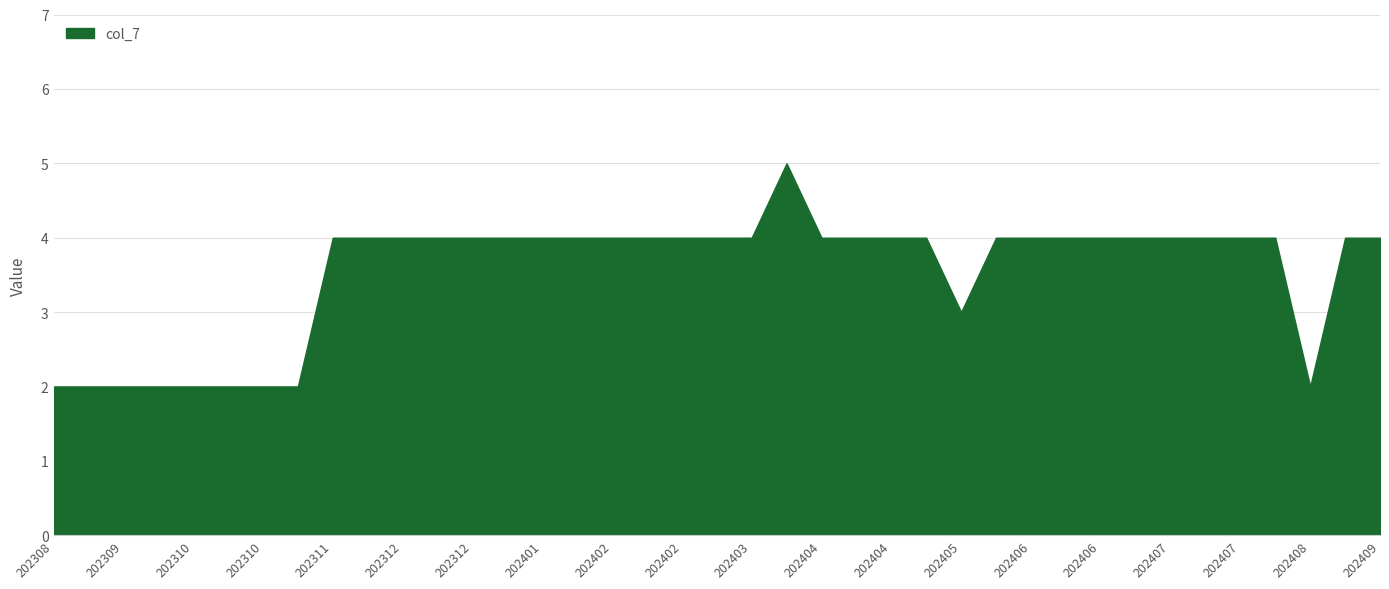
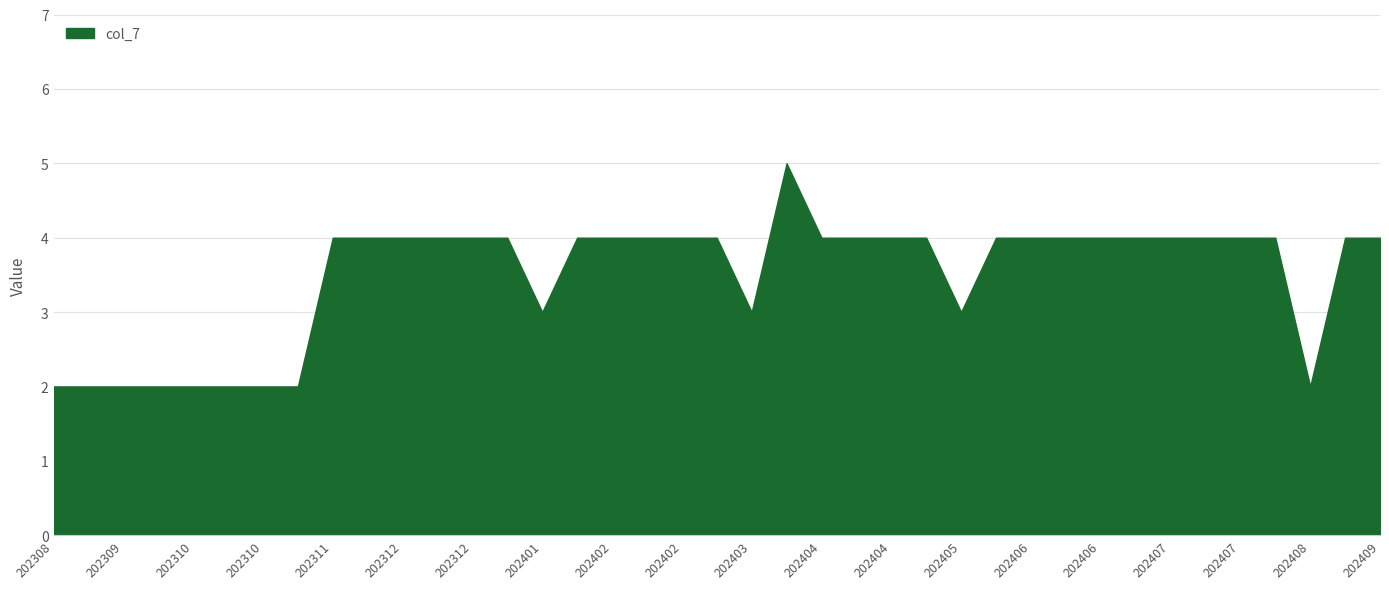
  {
    "202308": 2,
    "202309": 2,
    "202311": 4,
-   "202401": 4,
-   "202403": 4,
+   "202401": 3,
+   "202403": 3,
    "202405": 3,
    "202408": 2,
    "202409": 4
  }
